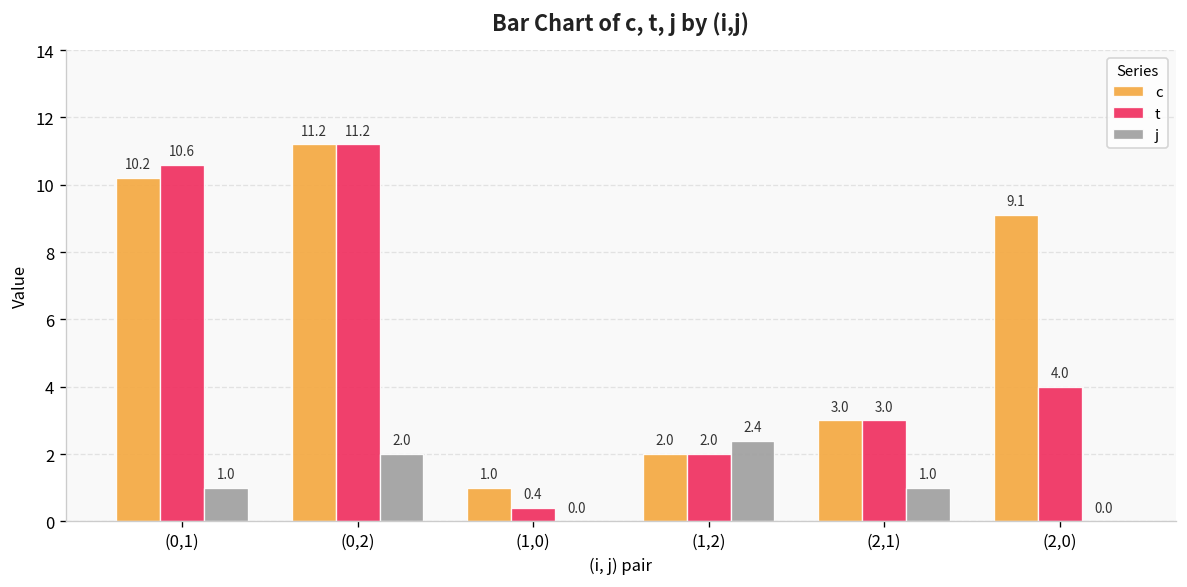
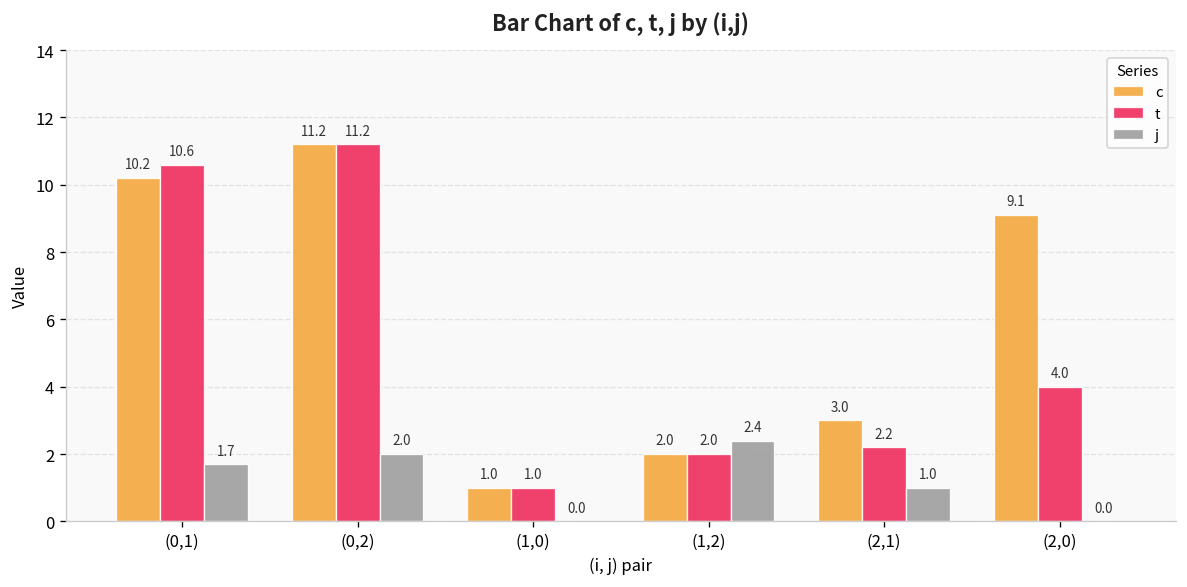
  {
    "c": {
      "(0,1)": 10.2,
      "(0,2)": 11.2,
      "(1,0)": 1.0,
      "(1,2)": 2.0,
      "(2,1)": 3.0,
      "(2,0)": 9.1
    },
    "t": {
      "(0,1)": 10.6,
      "(0,2)": 11.2,
-     "(1,0)": 0.4,
+     "(1,0)": 1.0,
      "(1,2)": 2.0,
-     "(2,1)": 3.0,
+     "(2,1)": 2.2,
      "(2,0)": 4.0
    },
    "j": {
-     "(0,1)": 1.0,
+     "(0,1)": 1.7,
      "(0,2)": 2.0,
      "(1,0)": 0.0,
      "(1,2)": 2.4,
      "(2,1)": 1.0,
      "(2,0)": 0.0
    }
  }
